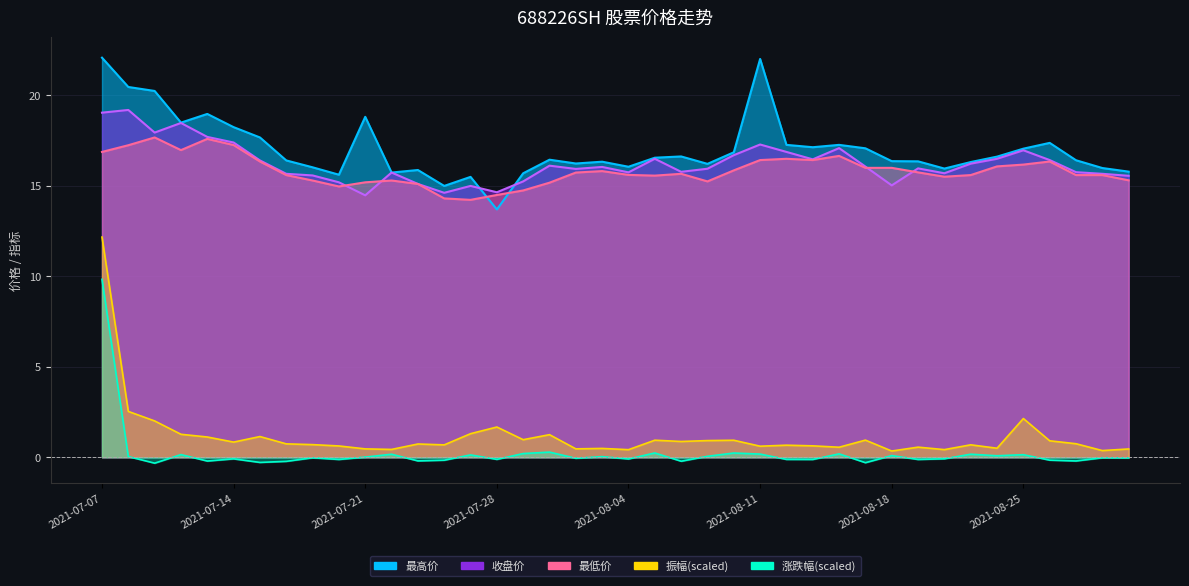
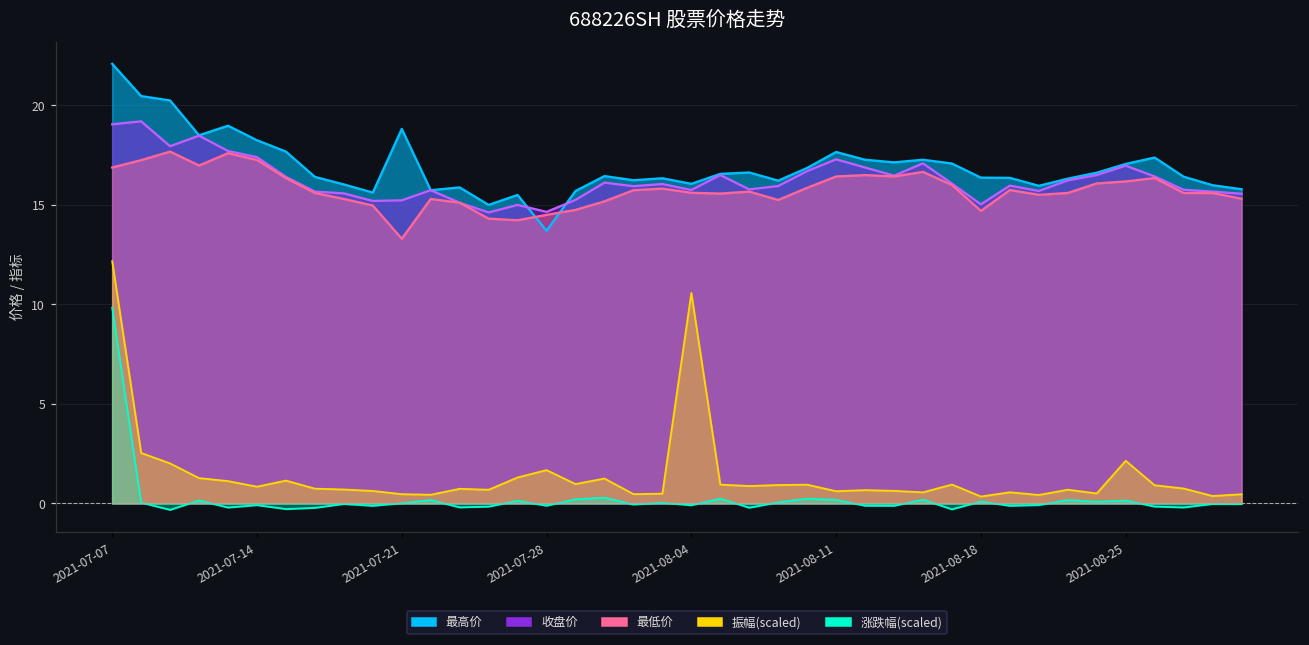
  {
    "最高价": {
      "2021-07-07": 22.1,
      "2021-07-14": 18.3,
      "2021-07-21": 18.8,
      "2021-07-28": 13.7,
      "2021-08-04": 16.1,
-     "2021-08-11": 22.0,
+     "2021-08-11": 17.7,
      "2021-08-18": 16.4
    },
    "收盘价": {
      "2021-07-07": 19.1,
-     "2021-07-21": 14.5,
+     "2021-07-21": 15.2,
      "2021-07-28": 14.7,
      "2021-08-04": 15.8,
      "2021-08-11": 17.3,
      "2021-08-18": 15.0
    },
    "最低价": {
      "2021-07-07": 16.9,
-     "2021-07-21": 15.2,
+     "2021-07-21": 13.3,
      "2021-07-28": 14.5,
      "2021-08-04": 15.6,
      "2021-08-11": 16.4,
-     "2021-08-18": 16.0,
+     "2021-08-18": 14.7,
      "2021-08-25": 16.2
    },
    "振幅(scaled)": {
      "2021-07-07": 12.2,
      "2021-07-14": 0.8,
      "2021-07-21": 0.5,
      "2021-07-28": 1.7,
-     "2021-08-04": 0.4,
+     "2021-08-04": 10.6,
      "2021-08-11": 0.6,
      "2021-08-18": 0.3,
      "2021-08-25": 2.1
    }
  }
